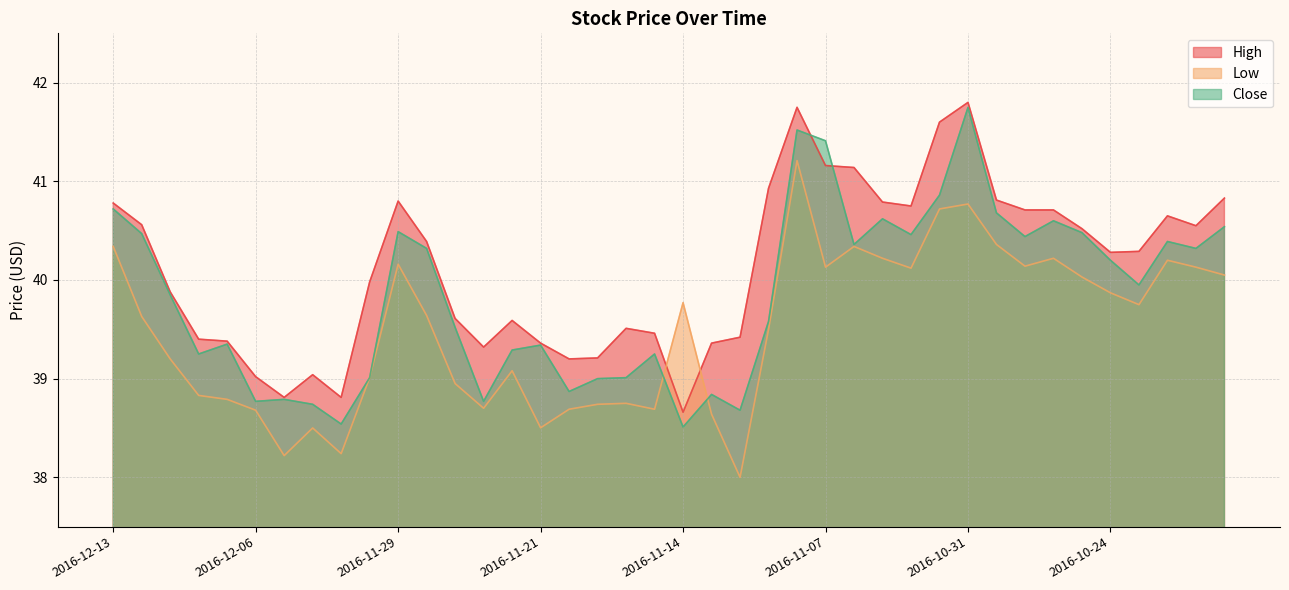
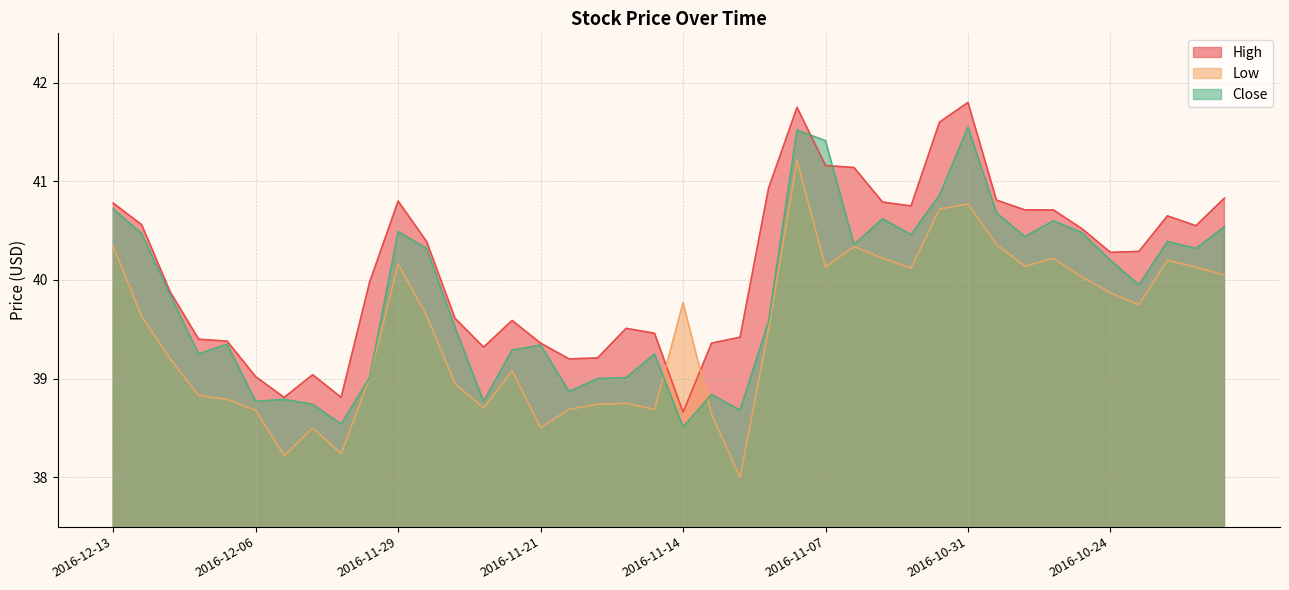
  {
    "High": {
      "2016-12-13": 40.8,
      "2016-12-06": 39.0,
      "2016-11-29": 40.8,
      "2016-11-14": 38.7,
      "2016-11-07": 41.2,
      "2016-10-31": 41.8,
      "2016-10-24": 40.3
    },
    "Low": {
      "2016-12-13": 40.3,
      "2016-12-06": 38.7,
      "2016-11-29": 40.2,
      "2016-11-21": 38.5,
      "2016-11-14": 39.8,
      "2016-11-07": 40.1,
      "2016-10-31": 40.8,
      "2016-10-24": 39.9
    },
    "Close": {
      "2016-12-13": 40.7,
      "2016-12-06": 38.8,
      "2016-11-29": 40.5,
      "2016-11-14": 38.5,
      "2016-11-07": 41.4,
-     "2016-10-31": 41.7,
+     "2016-10-31": 41.5,
      "2016-10-24": 40.2
    }
  }
